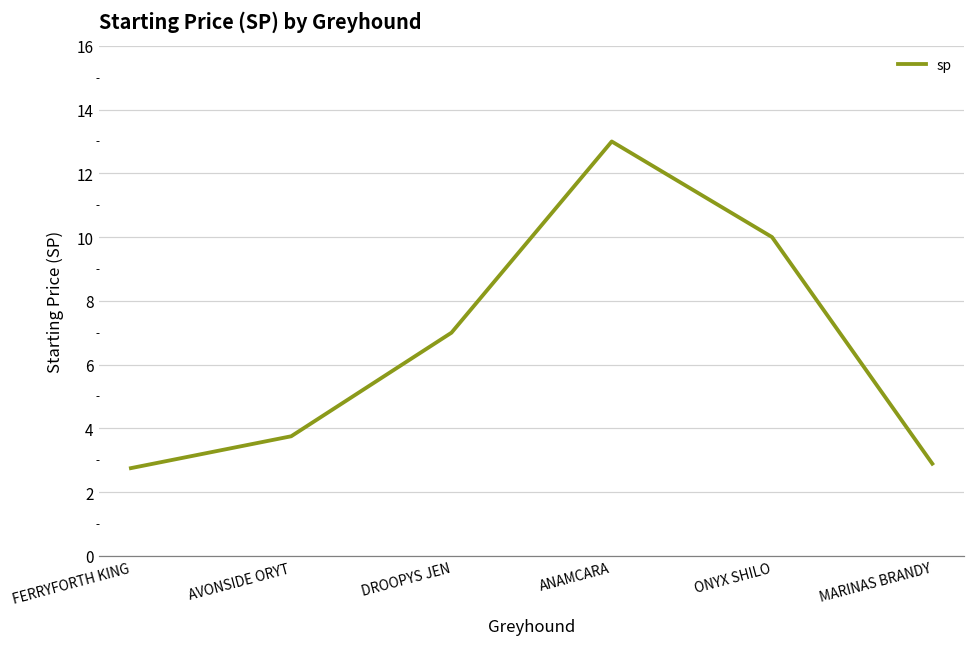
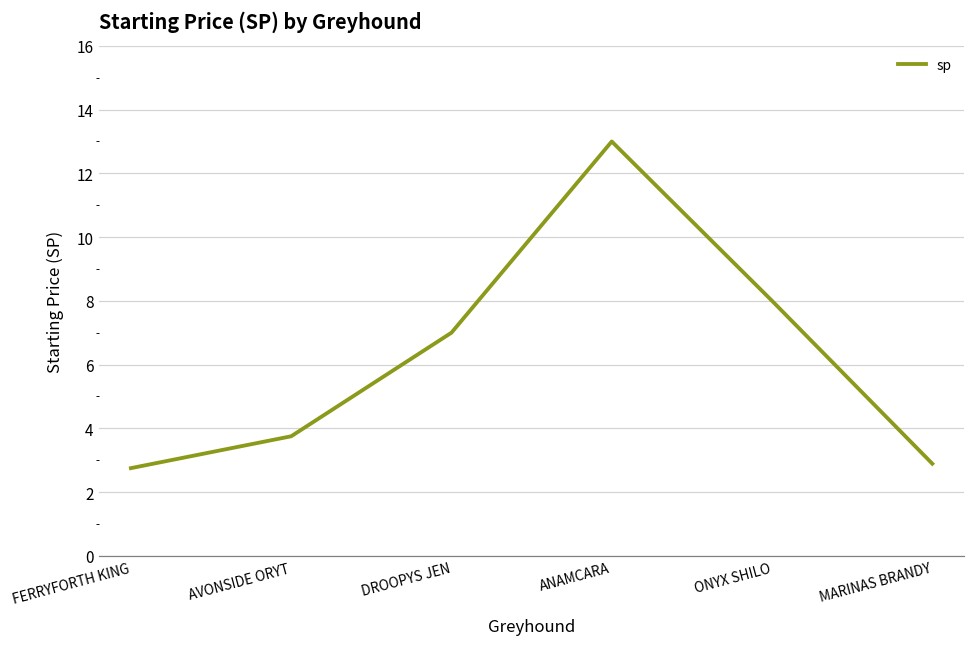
  {
    "FERRYFORTH KING": 2.8,
    "AVONSIDE ORYT": 3.8,
    "DROOPYS JEN": 7,
    "ANAMCARA": 13,
-   "ONYX SHILO": 10,
+   "ONYX SHILO": 8,
    "MARINAS BRANDY": 2.9
  }
